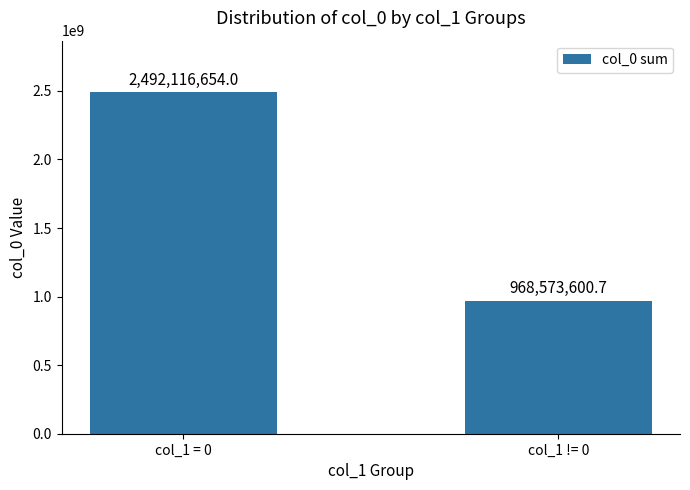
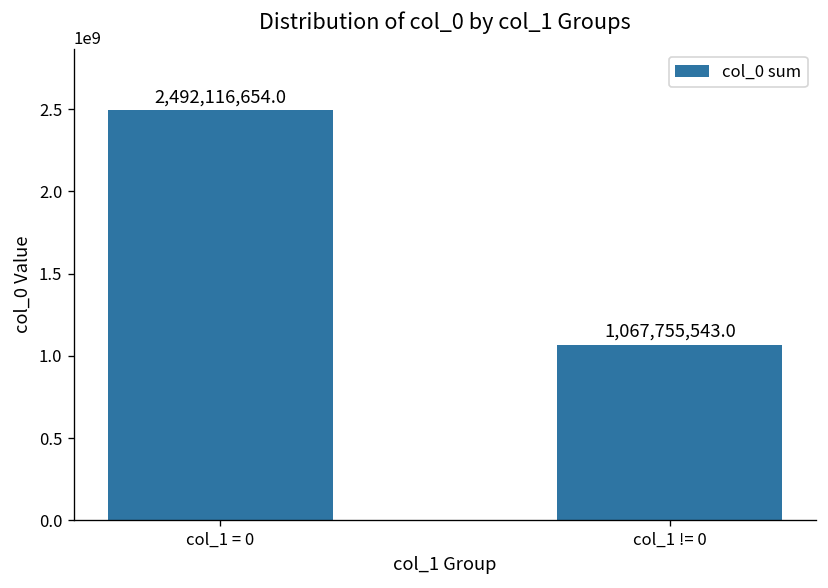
  {
    "col_1 = 0": "2,492,116,654.0",
-   "col_1 != 0": "968,573,600.7"
+   "col_1 != 0": "1,067,755,543.0"
  }
